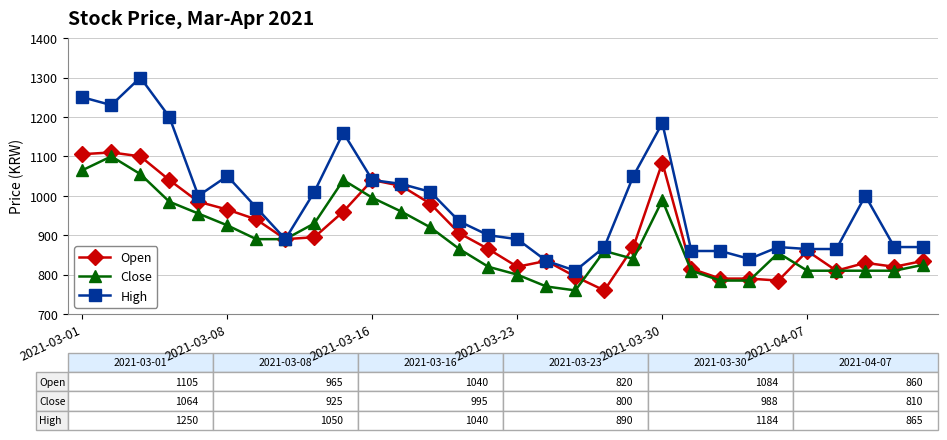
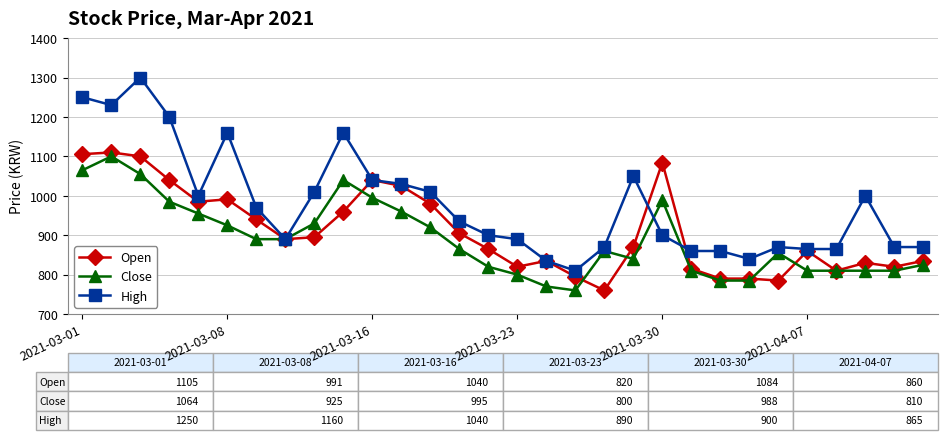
  {
    "Open": {
-     "2021-03-08": 965
+     "2021-03-08": 991
    },
    "Close": {
      "2021-03-01": 1060,
      "2021-03-08": 930,
      "2021-03-16": 1000,
      "2021-03-23": 800,
      "2021-03-30": 990,
      "2021-04-07": 810
    },
    "High": {
-     "2021-03-08": 1050,
-     "2021-03-30": 1184
+     "2021-03-08": 1160,
+     "2021-03-30": 900
    }
  }
